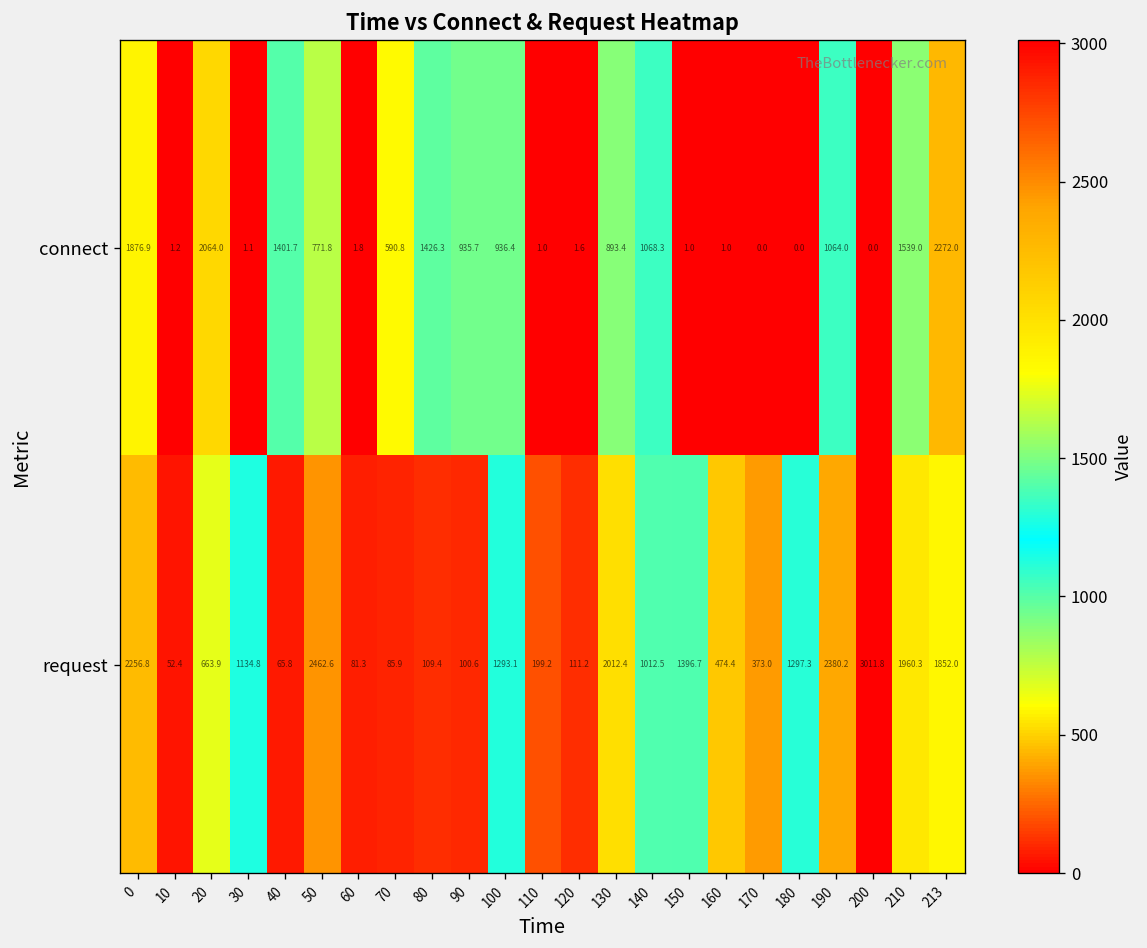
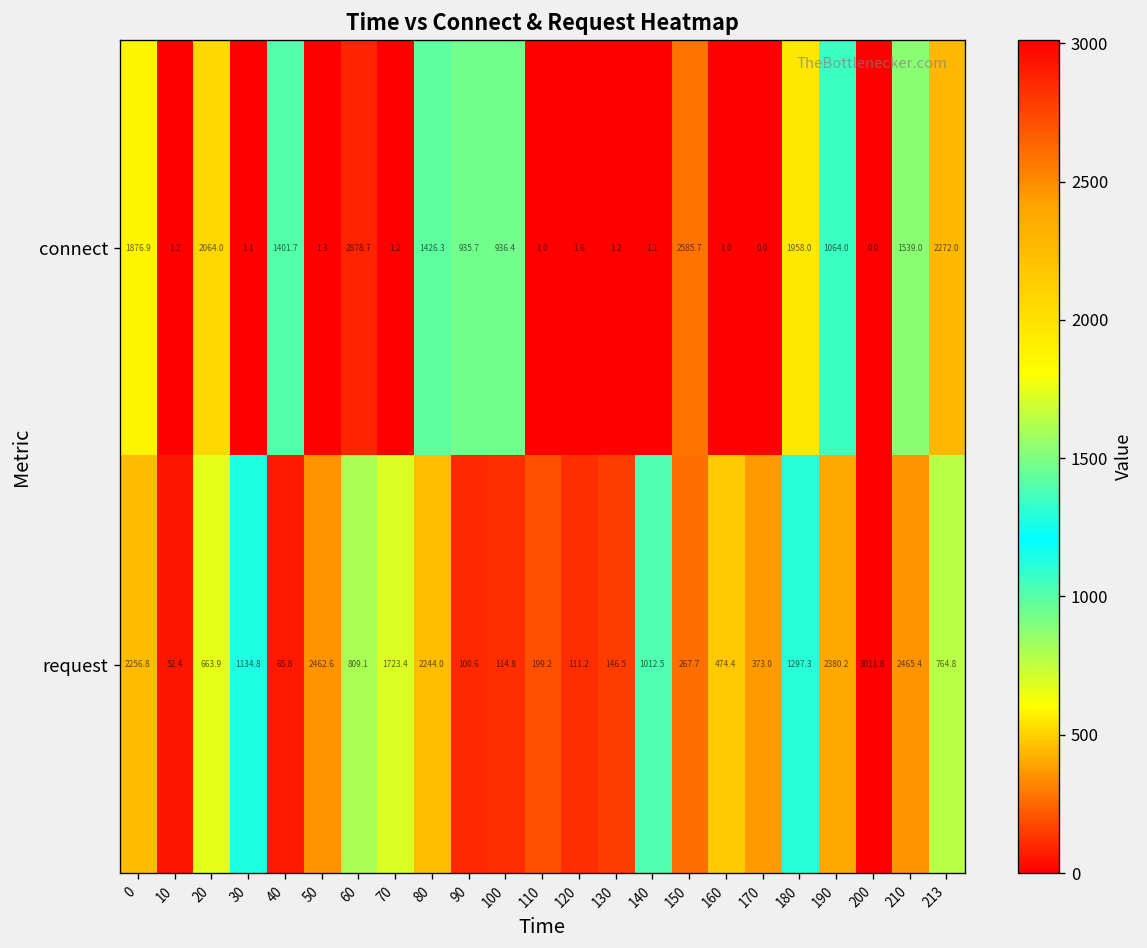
  {
    "connect": {
      "0": 1876.9,
      "10": 1.2,
      "20": 2064.0,
      "30": 1.1,
      "40": 1401.7,
-     "50": 771.8,
-     "60": 1.8,
-     "70": 590.8,
+     "50": 1.3,
+     "60": 2878.7,
+     "70": 1.2,
      "80": 1426.3,
      "90": 935.7,
      "100": 936.4,
      "110": 1.0,
      "120": 1.6,
-     "130": 893.4,
-     "140": 1068.3,
-     "150": 1.0,
+     "130": 1.2,
+     "140": 1.1,
+     "150": 2585.7,
      "160": 1.0,
      "170": 0.0,
-     "180": 0.0,
+     "180": 1958.0,
      "190": 1064.0,
      "210": 1539.0,
      "213": 2272.0
    },
    "request": {
      "0": 2256.8,
      "10": 52.4,
      "20": 663.9,
      "30": 1134.8,
      "40": 65.8,
      "50": 2462.6,
-     "60": 81.3,
-     "70": 85.9,
-     "80": 109.4,
+     "60": 809.1,
+     "70": 1723.4,
+     "80": 2244.0,
      "90": 100.6,
-     "100": 1293.1,
+     "100": 114.8,
      "110": 199.2,
      "120": 111.2,
-     "130": 2012.4,
+     "130": 146.5,
      "140": 1012.5,
-     "150": 1396.7,
+     "150": 267.7,
      "160": 474.4,
      "170": 373.0,
      "180": 1297.3,
      "190": 2380.2,
      "200": 3011.8,
-     "210": 1960.3,
-     "213": 1852.0
+     "210": 2465.4,
+     "213": 764.8
    }
  }
